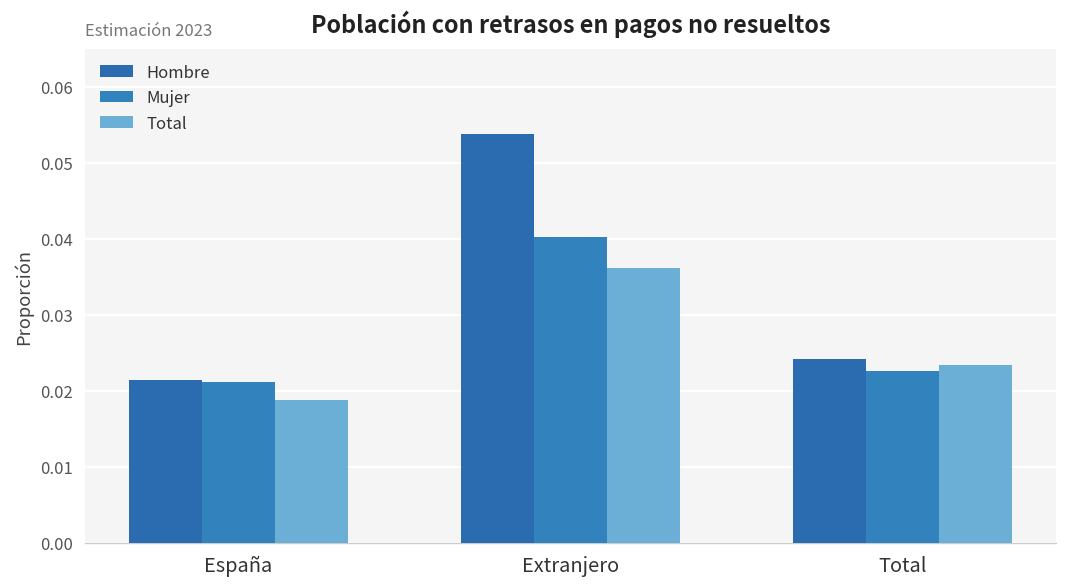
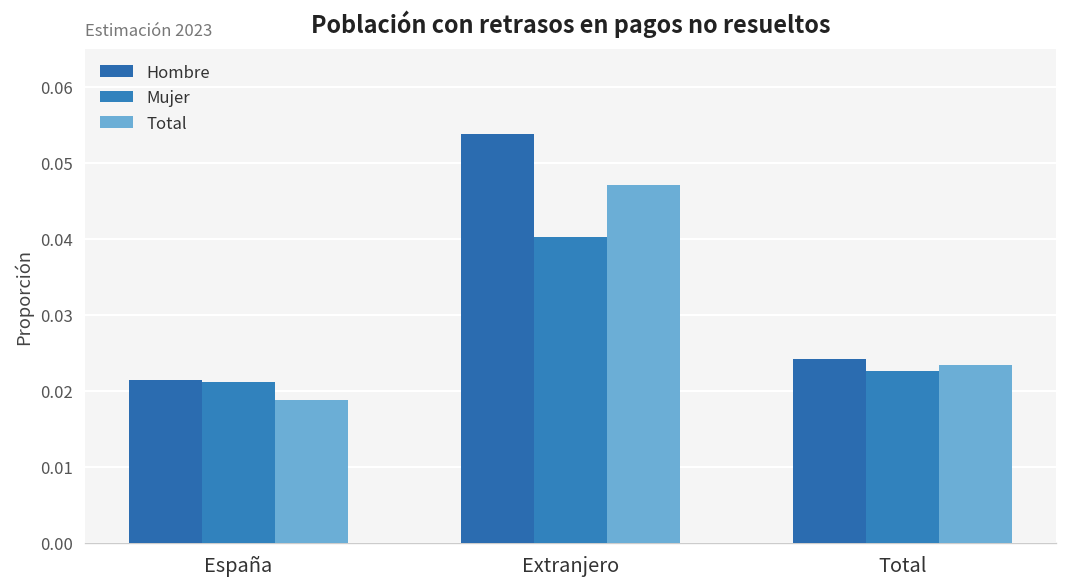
  {
    "Total": {
      "España": 0.019,
-     "Extranjero": 0.036,
+     "Extranjero": 0.047,
      "Total": 0.023
    }
  }
